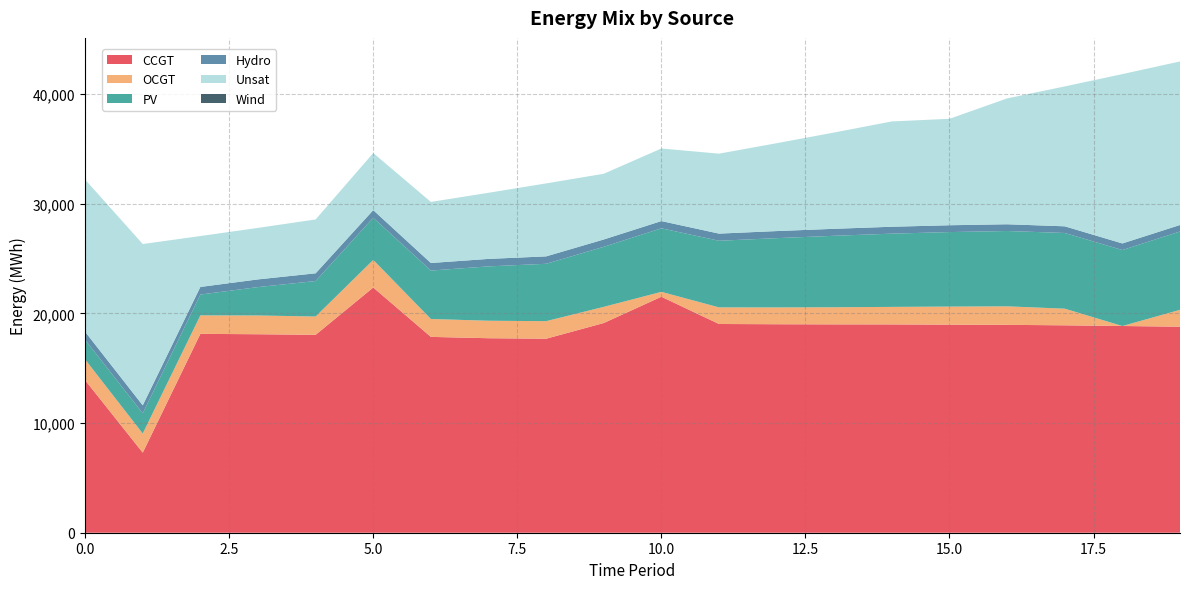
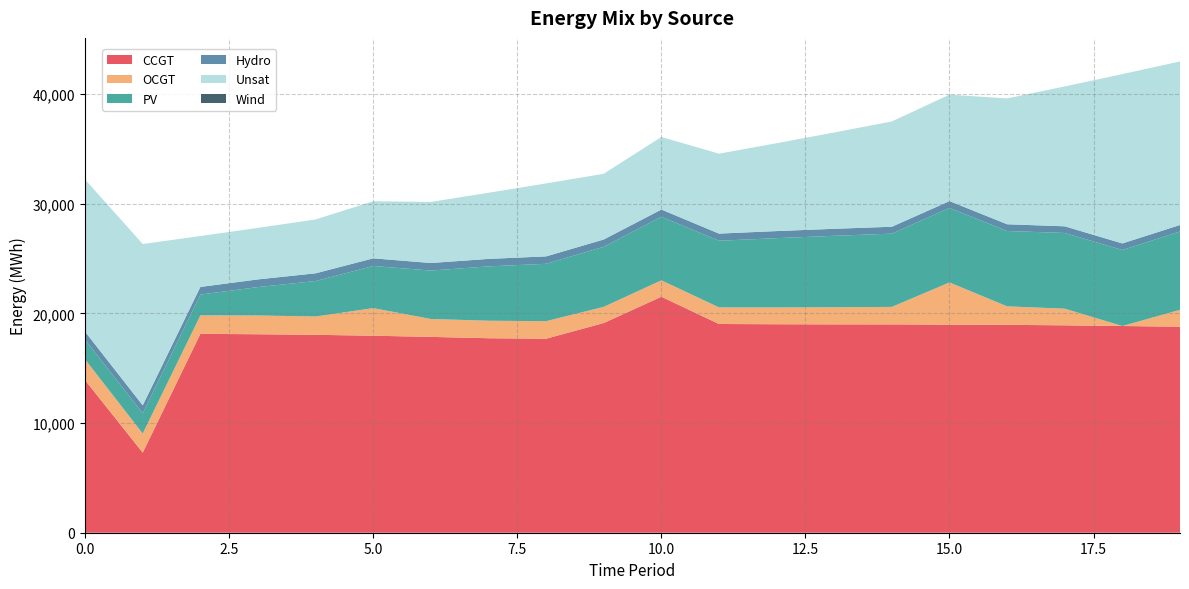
  {
    "CCGT": {
      "0.0": "13,900",
-     "5.0": "22,400",
+     "5.0": "18,000",
      "10.0": "21,500",
      "15.0": "19,000"
    },
    "OCGT": {
      "0.0": "1,900",
      "5.0": "2,500",
-     "10.0": "400",
-     "15.0": "1,600"
+     "10.0": "1,500",
+     "15.0": "3,800"
    }
  }
